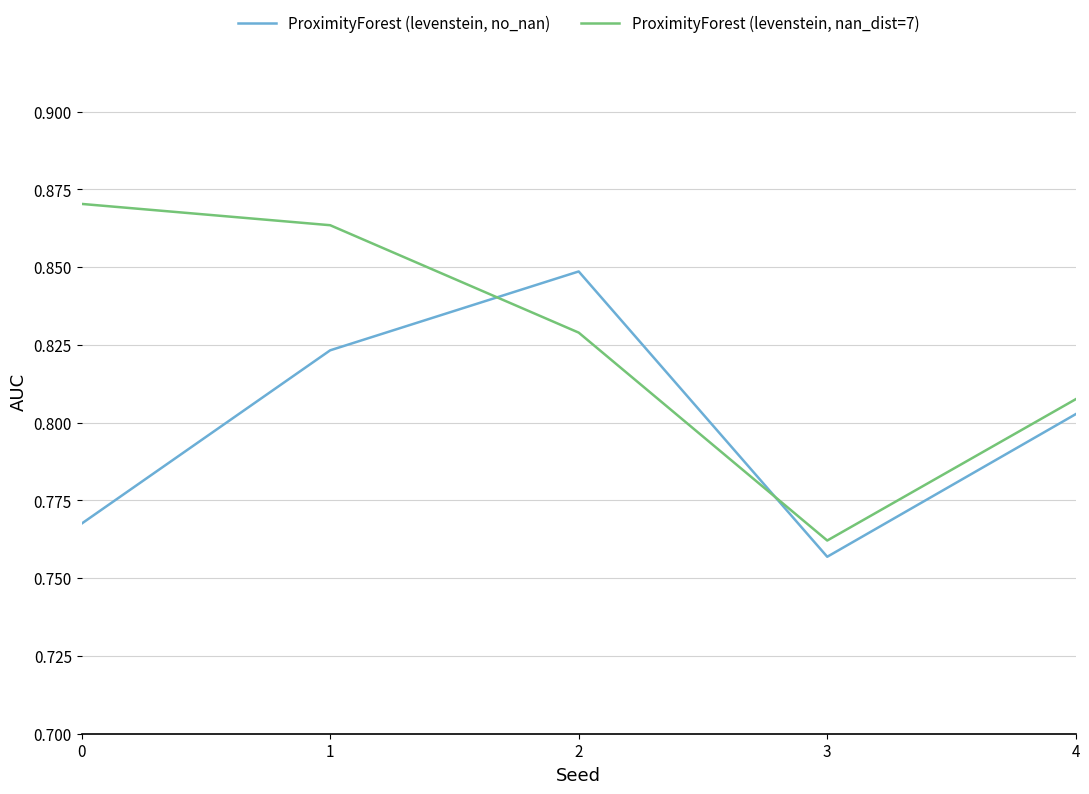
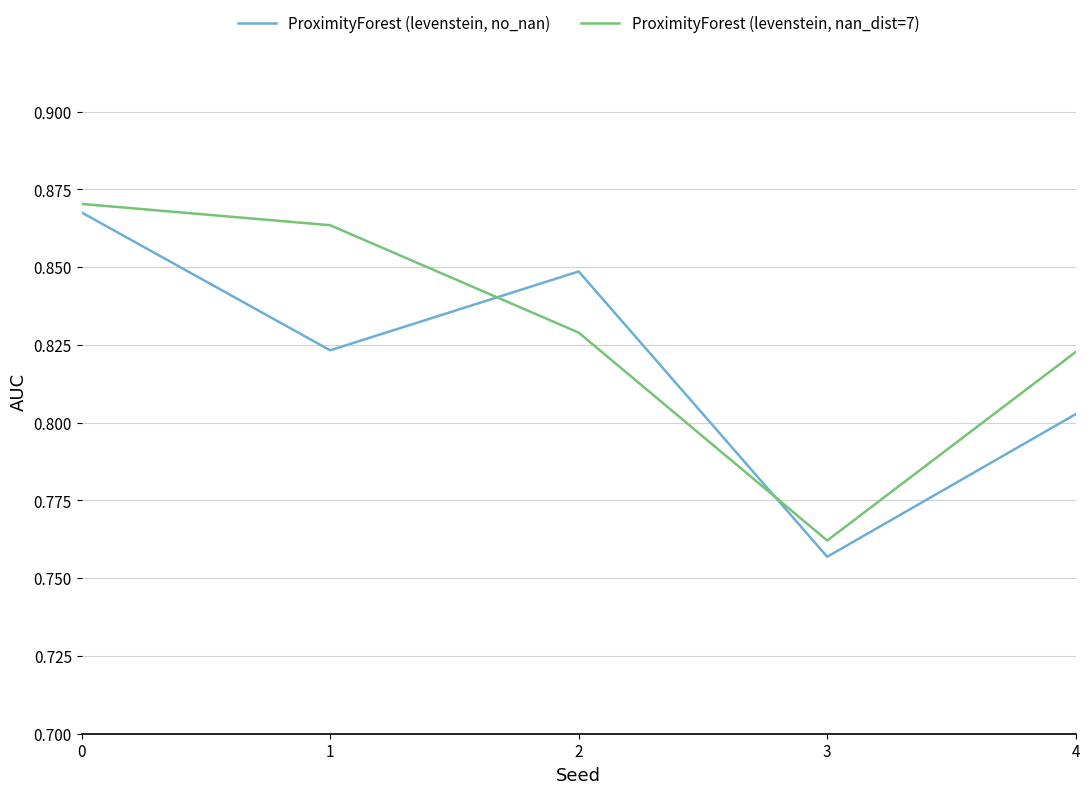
  {
    "ProximityForest (levenstein, no_nan)": {
-     "0": 0.768,
+     "0": 0.868,
      "1": 0.823,
      "2": 0.849,
      "3": 0.757,
      "4": 0.803
    },
    "ProximityForest (levenstein, nan_dist=7)": {
      "0": 0.870,
      "1": 0.863,
      "2": 0.829,
      "3": 0.762,
-     "4": 0.808
+     "4": 0.823
    }
  }
